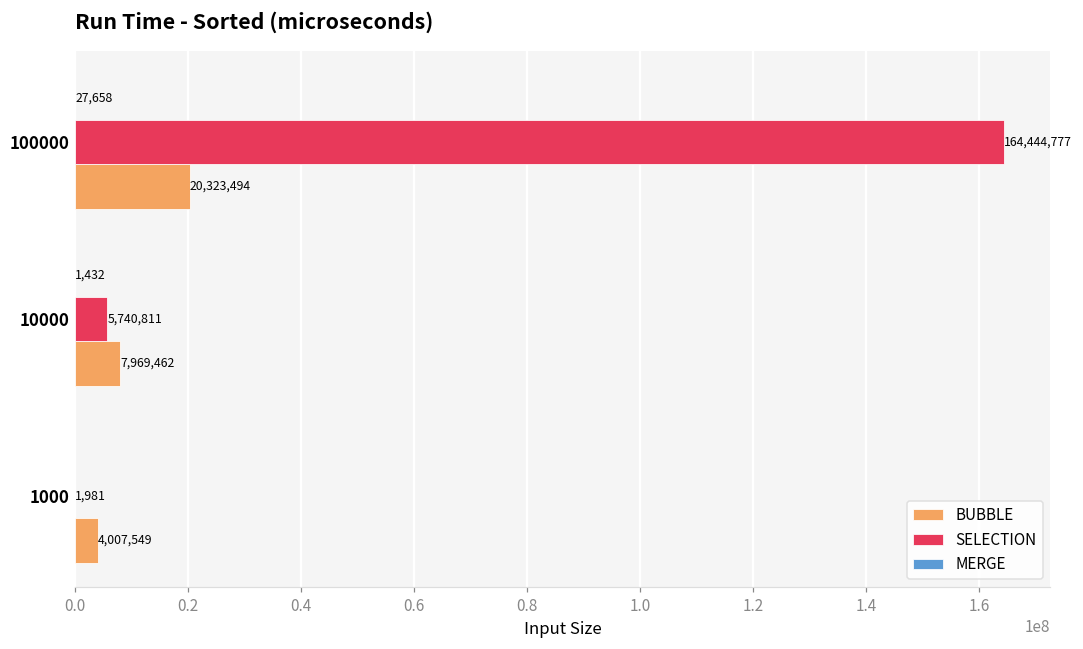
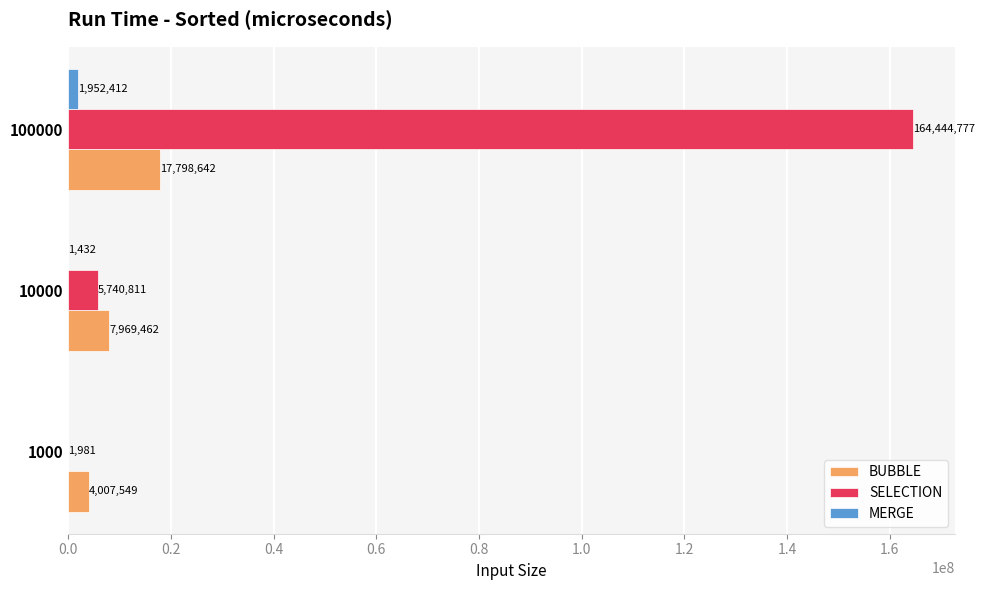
  {
    "BUBBLE": {
-     "100000": "20,323,494",
+     "100000": "17,798,642",
      "10000": "7,969,462",
      "1000": "4,007,549"
    },
    "SELECTION": {
      "100000": "164,444,777",
      "10000": "5,740,811",
      "1000": "1,981"
    },
    "MERGE": {
-     "100000": "27,658",
+     "100000": "1,952,412",
      "10000": "1,432"
    }
  }
